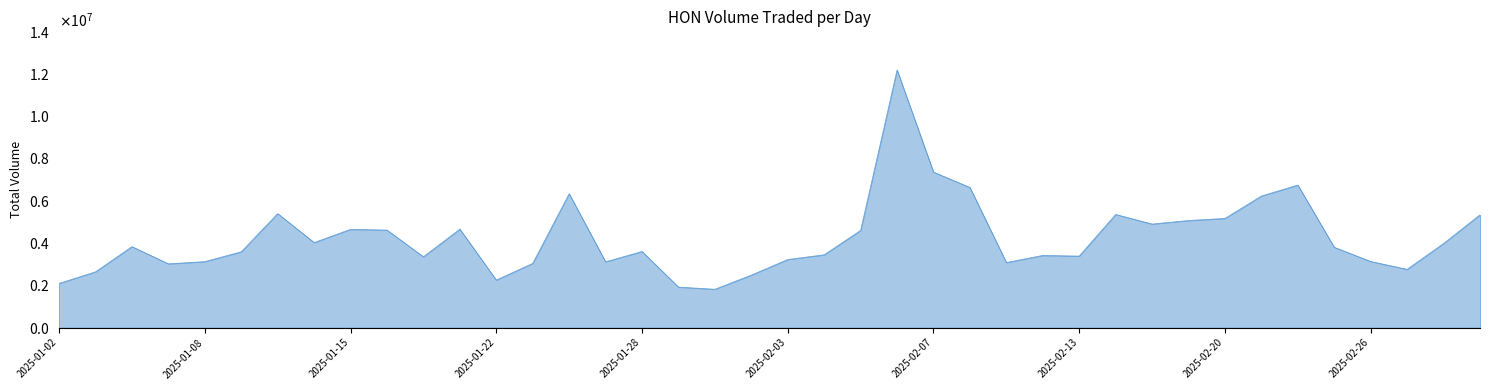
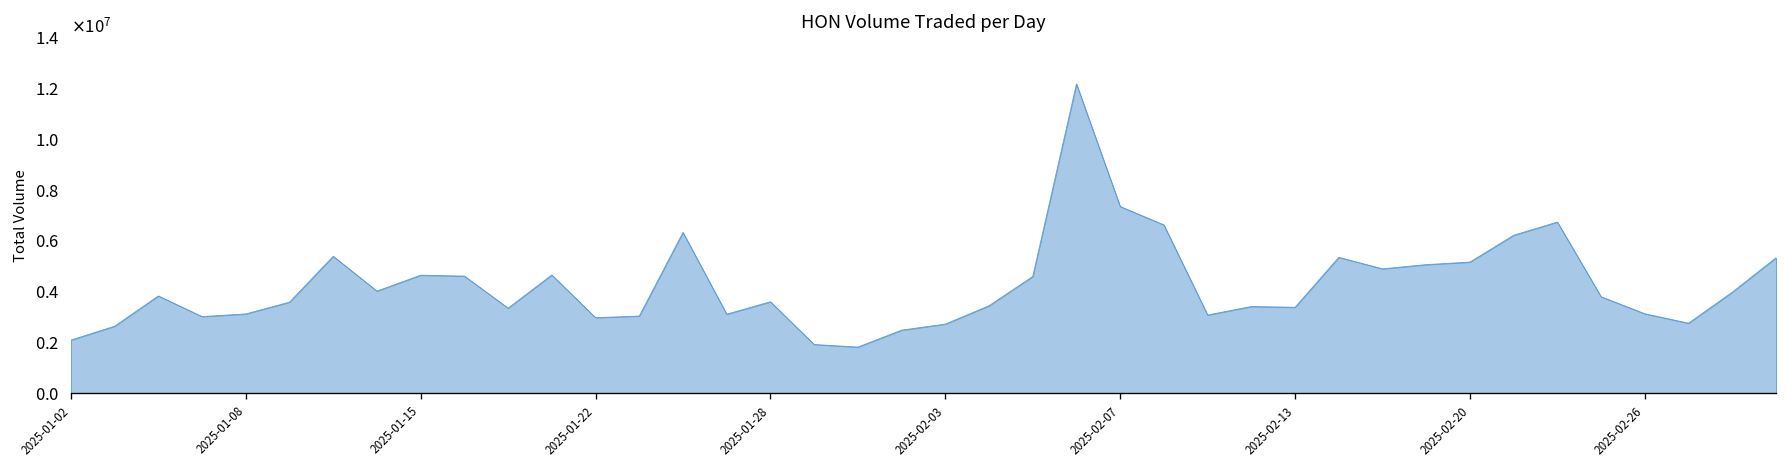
  {
    "2025-01-02": 2100000,
    "2025-01-08": 3100000,
    "2025-01-15": 4600000,
-   "2025-01-22": 2200000,
+   "2025-01-22": 3000000,
    "2025-01-28": 3600000,
-   "2025-02-03": 3200000,
+   "2025-02-03": 2700000,
    "2025-02-07": 7400000,
    "2025-02-13": 3400000,
    "2025-02-20": 5200000,
    "2025-02-26": 3100000
  }
